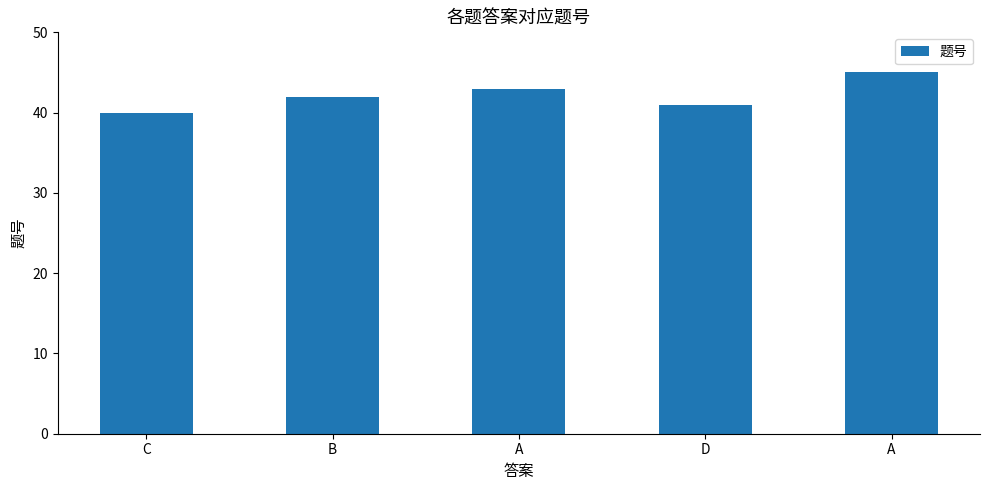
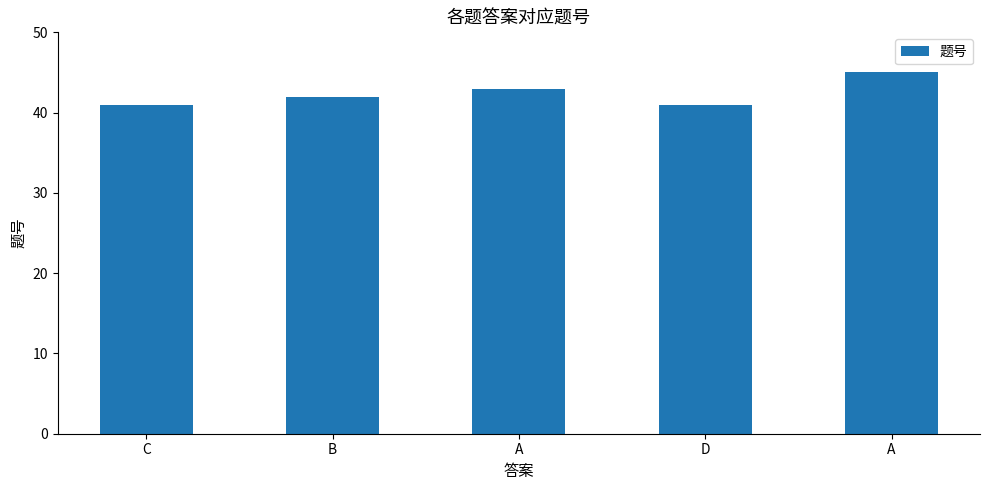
  {
-   "C": 40,
+   "C": 41,
    "B": 42,
    "D": 41
  }
